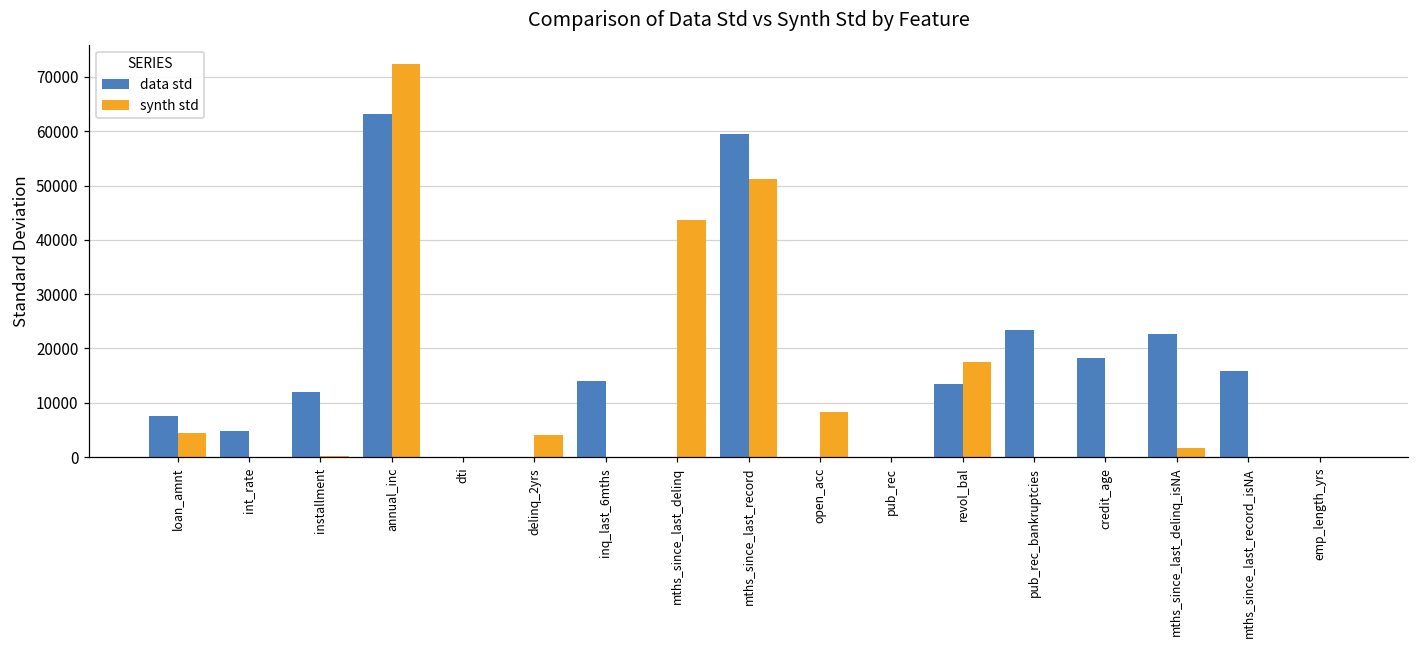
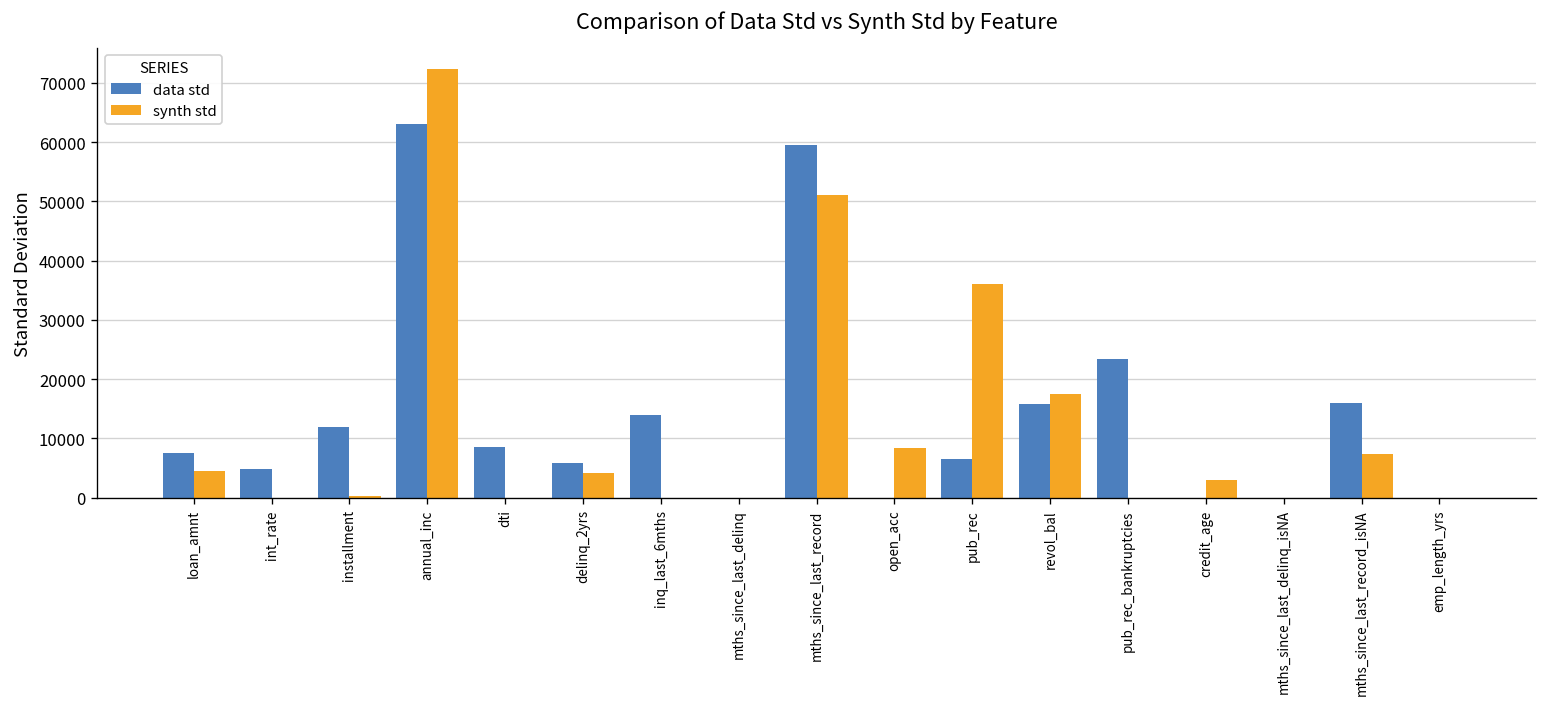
  {
    "data std": {
      "loan_amnt": 7000,
      "int_rate": 5000,
      "installment": 12000,
      "annual_inc": 63000,
-     "dti": 0,
-     "delinq_2yrs": 0,
+     "dti": 9000,
+     "delinq_2yrs": 6000,
      "inq_last_6mths": 14000,
      "mths_since_last_record": 59000,
-     "pub_rec": 0,
-     "revol_bal": 13000,
+     "pub_rec": 7000,
+     "revol_bal": 16000,
      "pub_rec_bankruptcies": 23000,
-     "credit_age": 18000,
-     "mths_since_last_delinq_isNA": 23000,
+     "credit_age": 0,
+     "mths_since_last_delinq_isNA": 0,
      "mths_since_last_record_isNA": 16000
    },
    "synth std": {
      "loan_amnt": 4000,
      "annual_inc": 72000,
      "delinq_2yrs": 4000,
-     "mths_since_last_delinq": 44000,
+     "mths_since_last_delinq": 0,
      "mths_since_last_record": 51000,
      "open_acc": 8000,
-     "pub_rec": 0,
+     "pub_rec": 36000,
      "revol_bal": 17000,
-     "credit_age": 0,
-     "mths_since_last_delinq_isNA": 2000,
-     "mths_since_last_record_isNA": 0
+     "credit_age": 3000,
+     "mths_since_last_delinq_isNA": 0,
+     "mths_since_last_record_isNA": 7000
    }
  }
